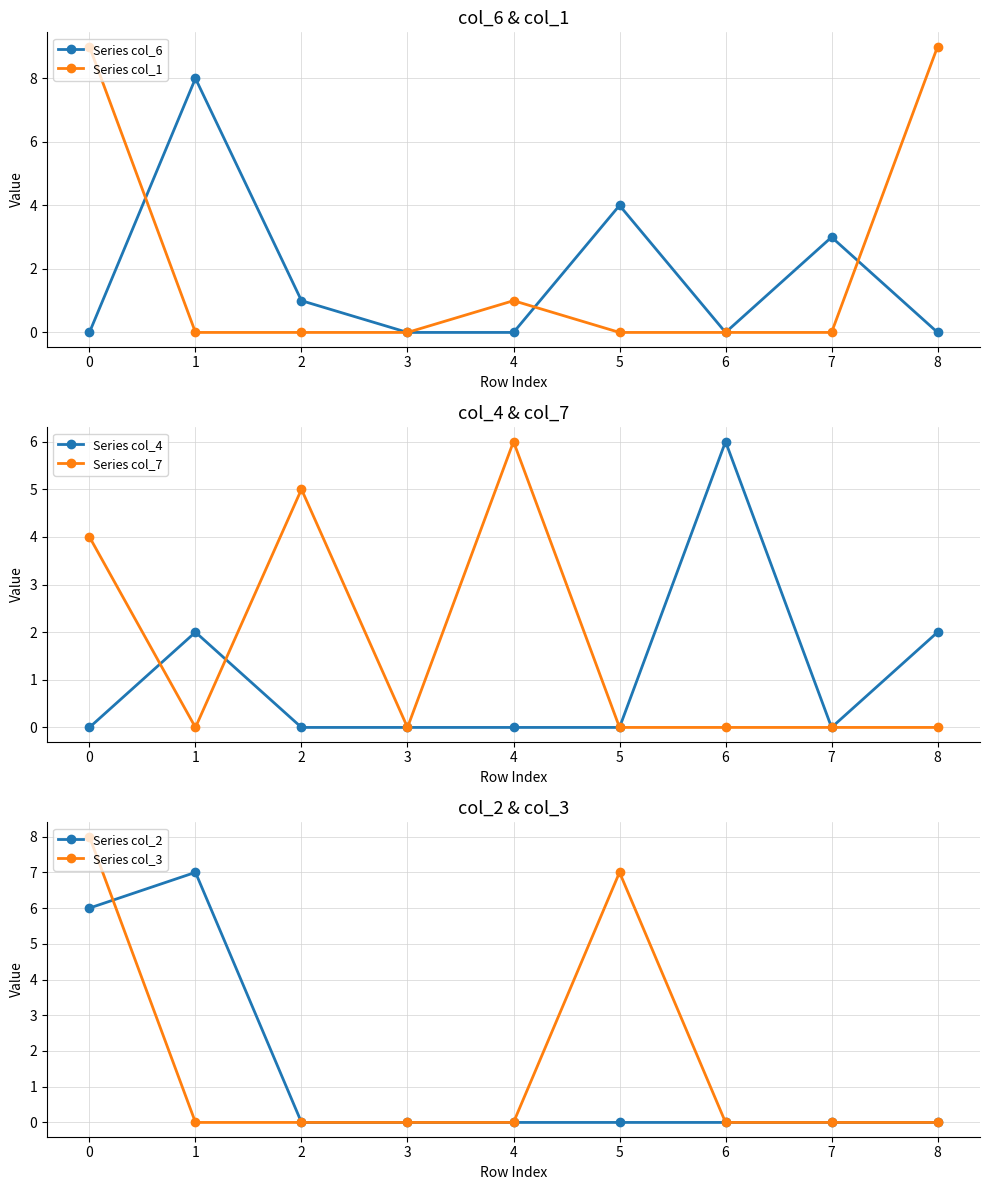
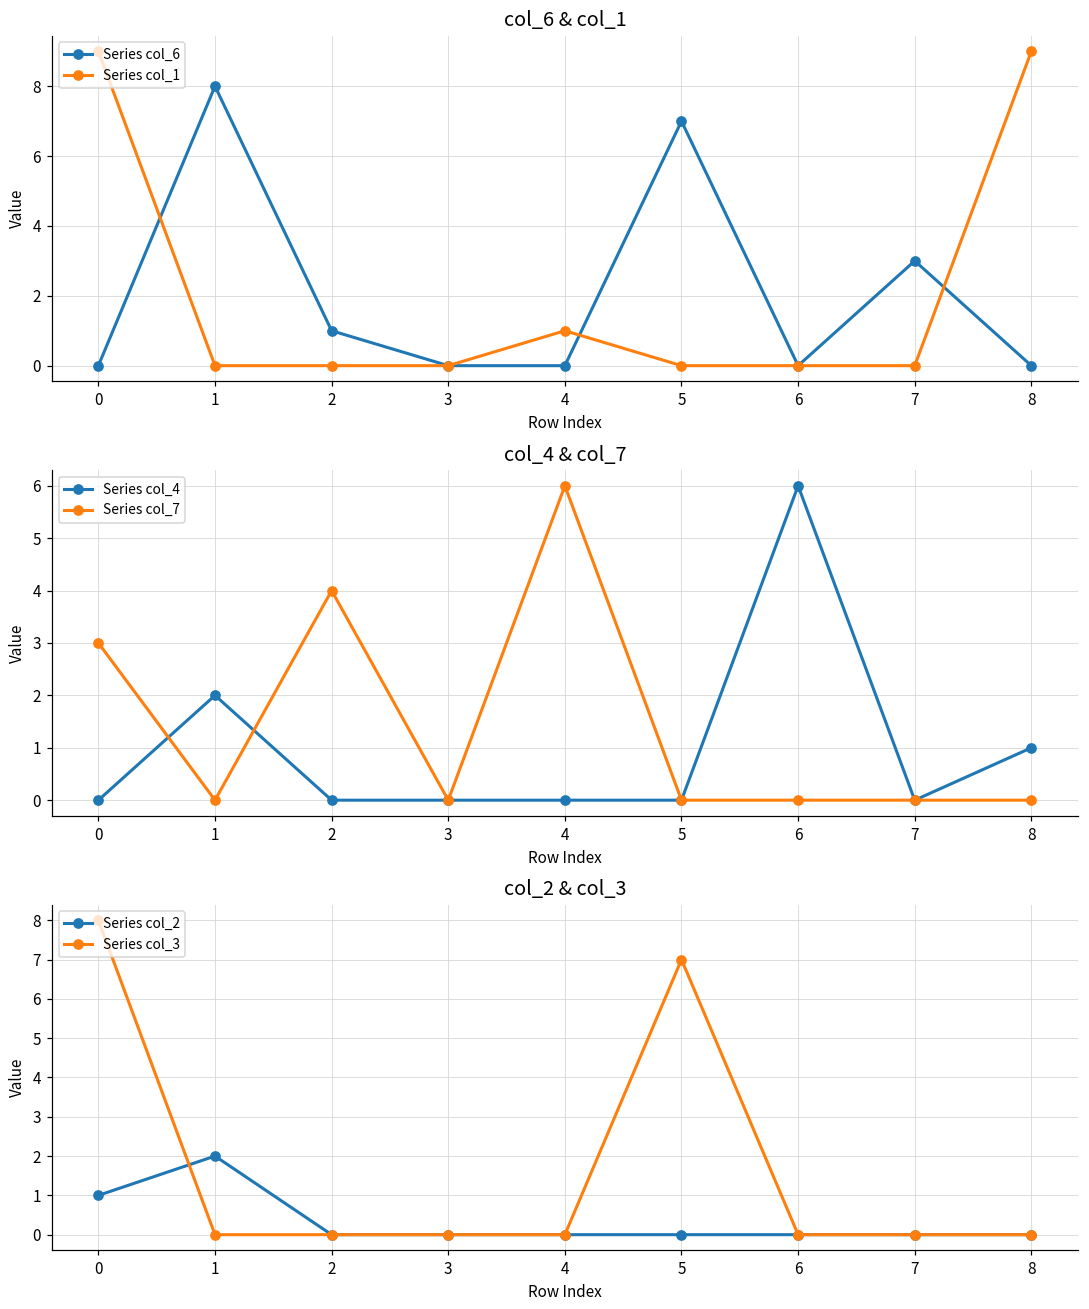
  {
    "col_6 & col_1": {
      "Series col_6": {
        "0": 0,
        "1": 8,
        "2": 1,
        "4": 0,
-       "5": 4,
+       "5": 7,
        "7": 3,
        "8": 0
      },
      "Series col_1": {
        "1": 0,
        "2": 0,
        "4": 1,
        "5": 0,
        "7": 0,
        "8": 9
      }
    },
    "col_4 & col_7": {
      "Series col_4": {
        "0": 0,
        "1": 2,
        "2": 0,
        "4": 0,
        "6": 6,
-       "8": 2
+       "8": 1
      },
      "Series col_7": {
-       "0": 4,
+       "0": 3,
        "1": 0,
-       "2": 5,
+       "2": 4,
        "4": 6,
        "6": 0,
        "8": 0
      }
    },
    "col_2 & col_3": {
      "Series col_2": {
-       "0": 6,
-       "1": 7,
+       "0": 1,
+       "1": 2,
        "5": 0
      },
      "Series col_3": {
        "1": 0,
        "5": 7
      }
    }
  }
